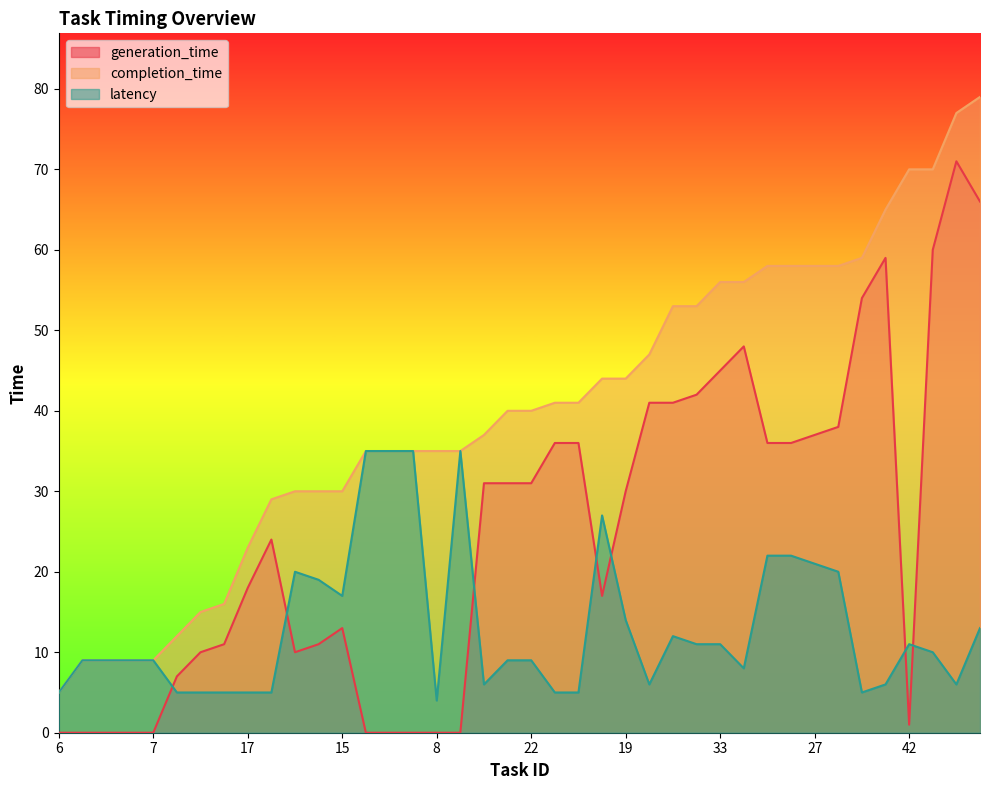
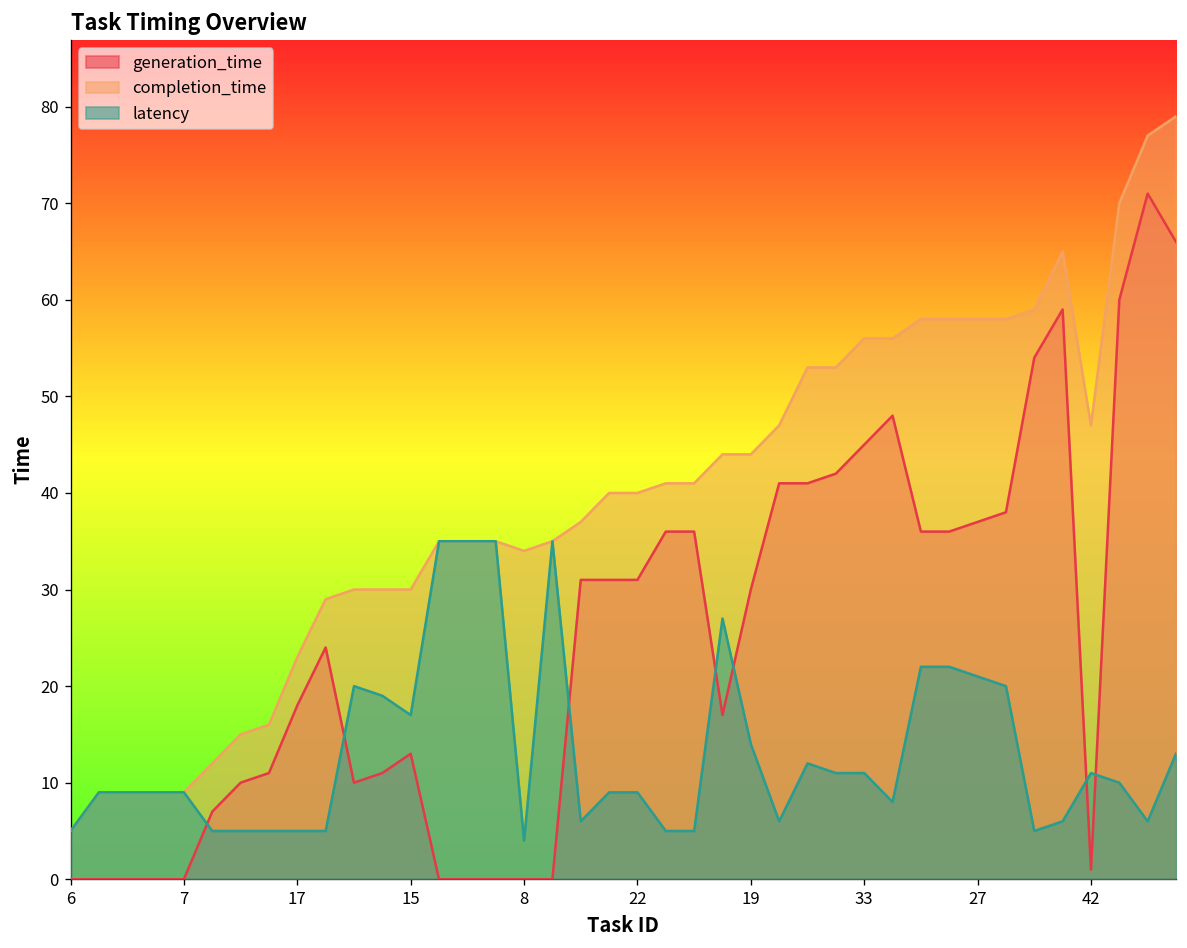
  {
    "generation_time": {
      "8": 0,
      "42": 1
    },
    "completion_time": {
-     "8": 35,
-     "42": 70
+     "8": 34,
+     "42": 47
    },
    "latency": {
      "8": 4,
      "42": 11
    }
  }
